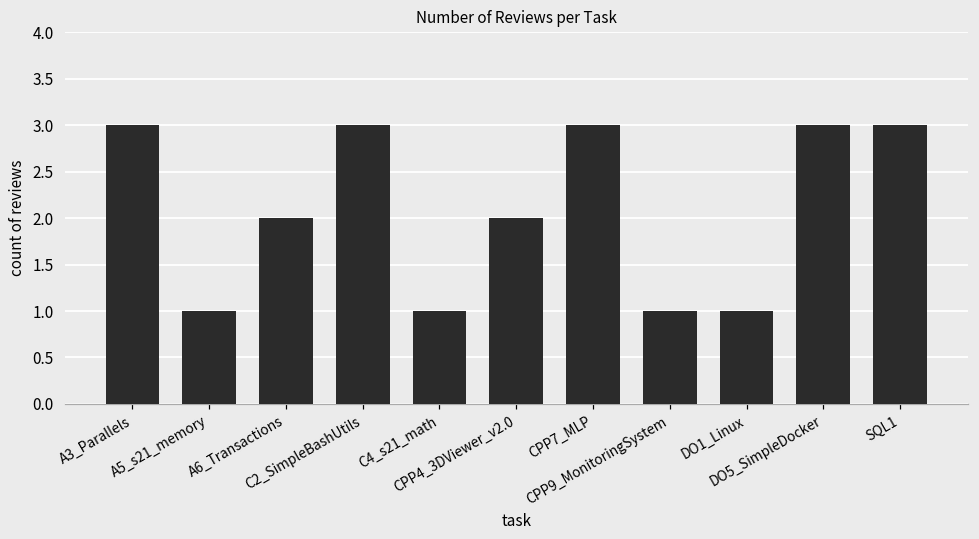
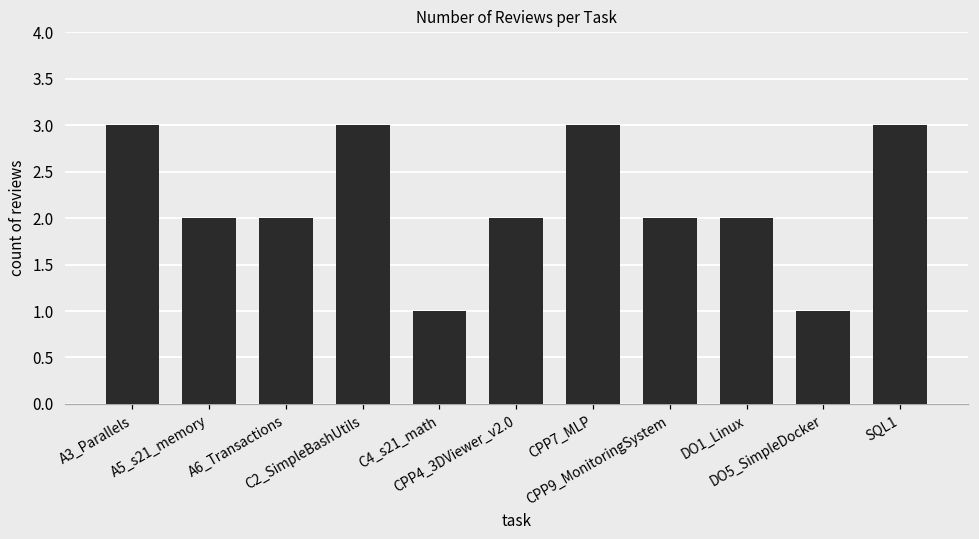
  {
    "A3_Parallels": 3,
-   "A5_s21_memory": 1,
+   "A5_s21_memory": 2,
    "A6_Transactions": 2,
    "C2_SimpleBashUtils": 3,
    "C4_s21_math": 1,
    "CPP4_3DViewer_v2.0": 2,
    "CPP7_MLP": 3,
-   "CPP9_MonitoringSystem": 1,
-   "DO1_Linux": 1,
-   "DO5_SimpleDocker": 3,
+   "CPP9_MonitoringSystem": 2,
+   "DO1_Linux": 2,
+   "DO5_SimpleDocker": 1,
    "SQL1": 3
  }
